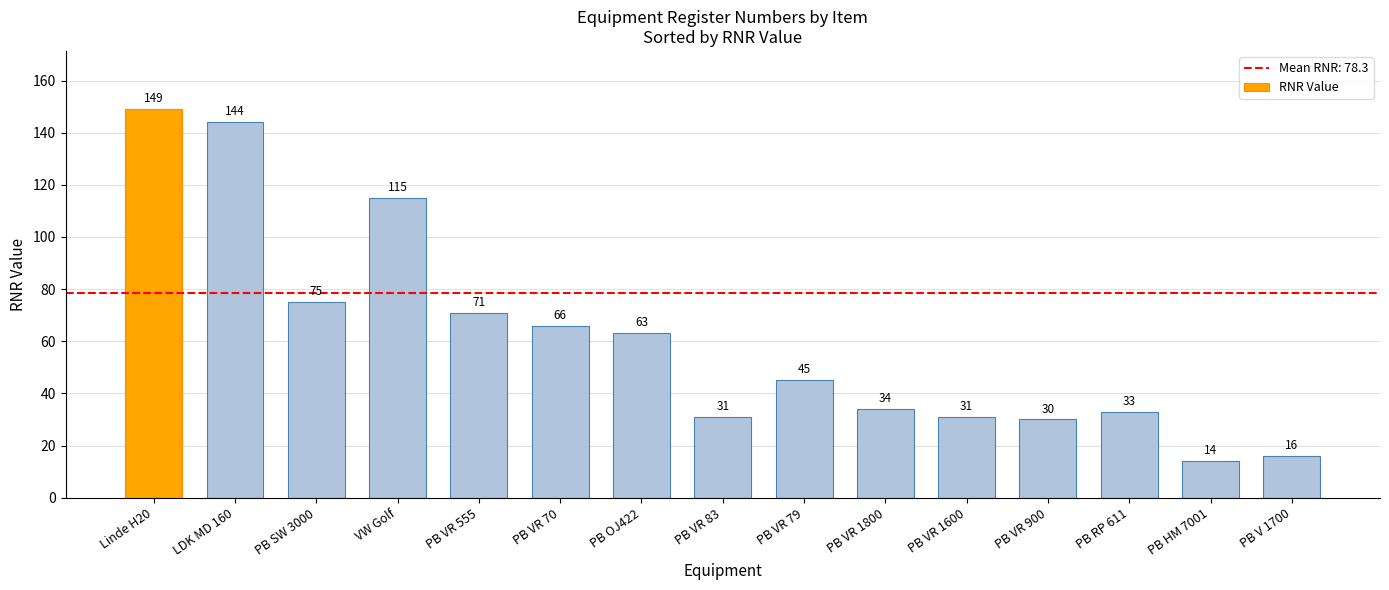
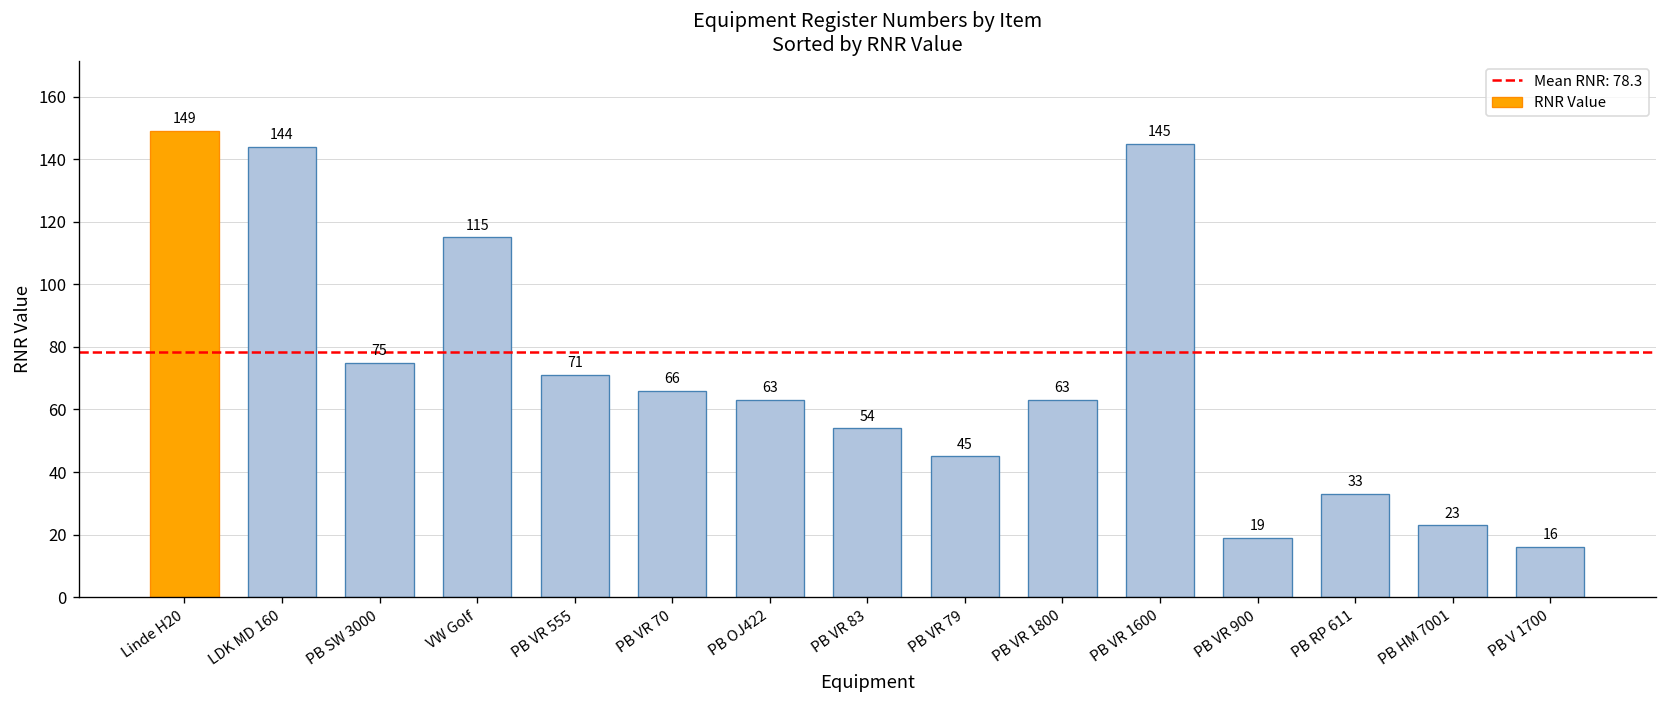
  {
    "Linde H20": 149,
    "LDK MD 160": 144,
    "PB SW 3000": 75,
    "VW Golf": 115,
    "PB VR 555": 71,
    "PB VR 70": 66,
    "PB OJ422": 63,
-   "PB VR 83": 31,
+   "PB VR 83": 54,
    "PB VR 79": 45,
-   "PB VR 1800": 34,
-   "PB VR 1600": 31,
-   "PB VR 900": 30,
+   "PB VR 1800": 63,
+   "PB VR 1600": 145,
+   "PB VR 900": 19,
    "PB RP 611": 33,
-   "PB HM 7001": 14,
+   "PB HM 7001": 23,
    "PB V 1700": 16
  }
